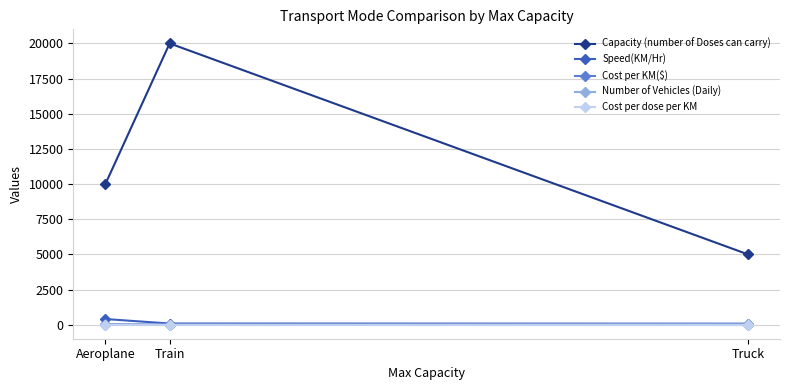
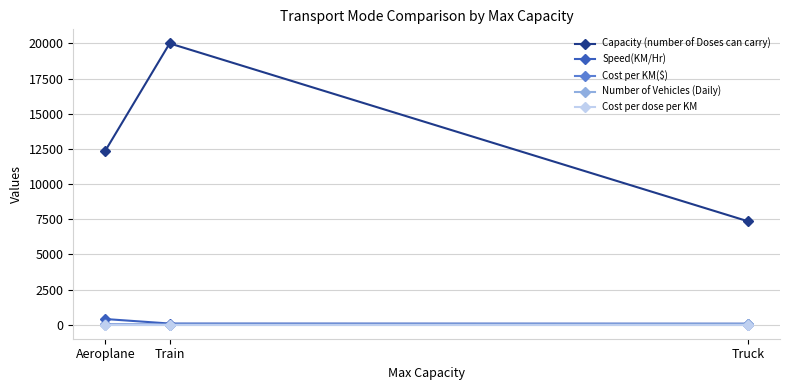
  {
    "Capacity (number of Doses can carry)": {
-     "Aeroplane": 10000,
+     "Aeroplane": 12400,
      "Train": 20000,
-     "Truck": 5000
+     "Truck": 7400
    }
  }
